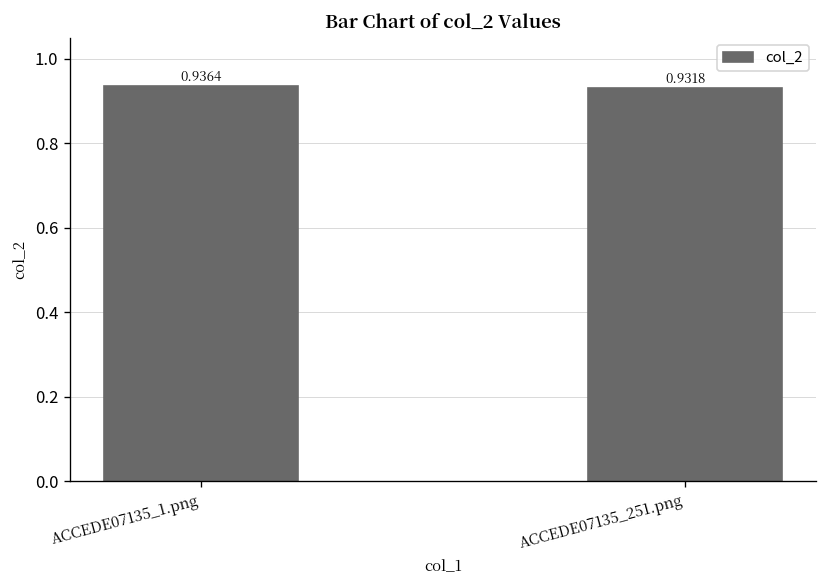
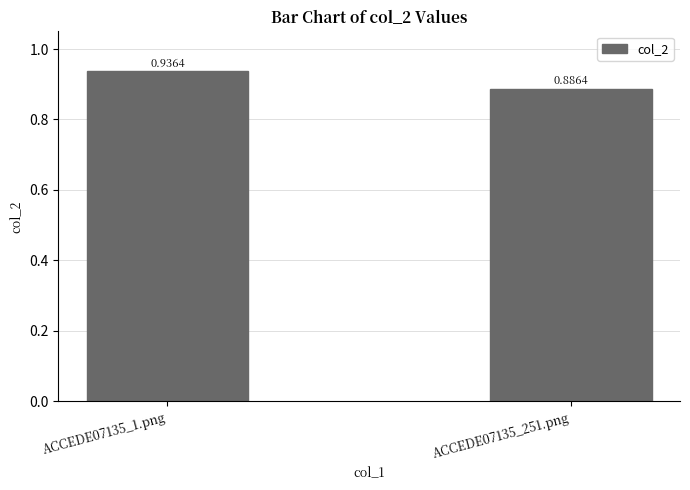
  {
    "ACCEDE07135_1.png": 0.9364,
-   "ACCEDE07135_251.png": 0.9318
+   "ACCEDE07135_251.png": 0.8864
  }
